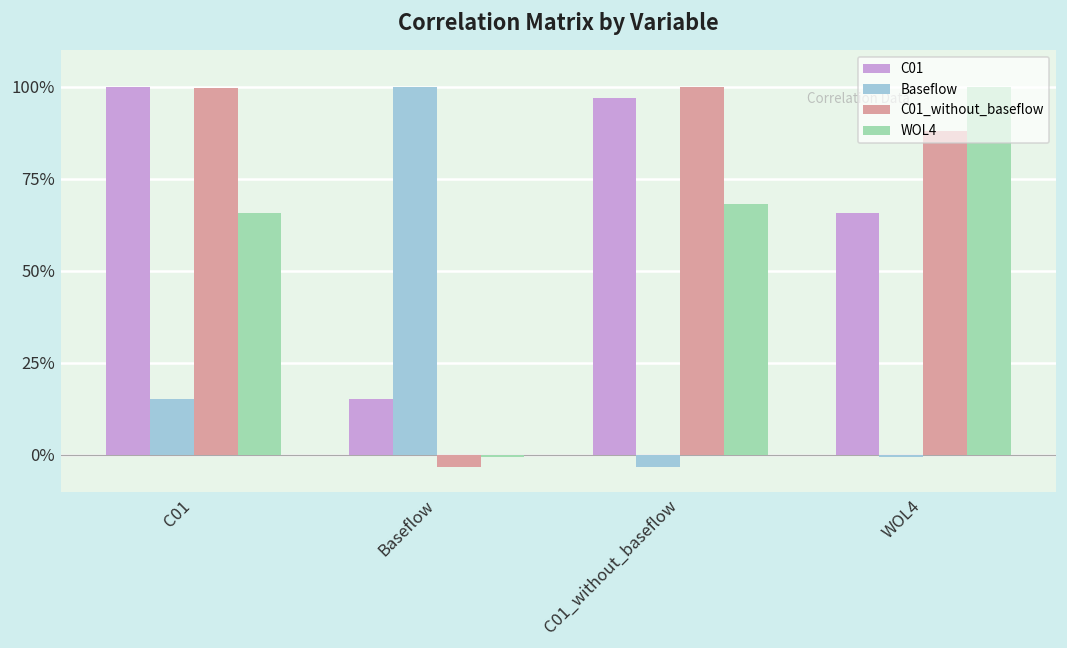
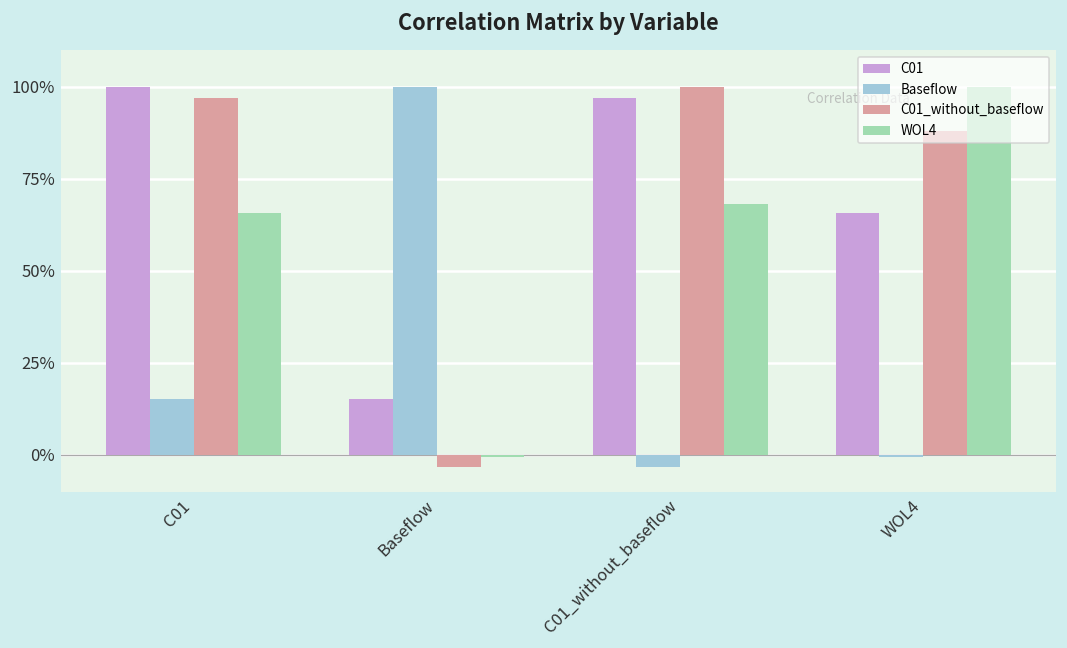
  {
    "C01_without_baseflow": {
-     "C01": "100%",
+     "C01": "97%",
      "Baseflow": "-3%",
      "C01_without_baseflow": "100%"
    }
  }
